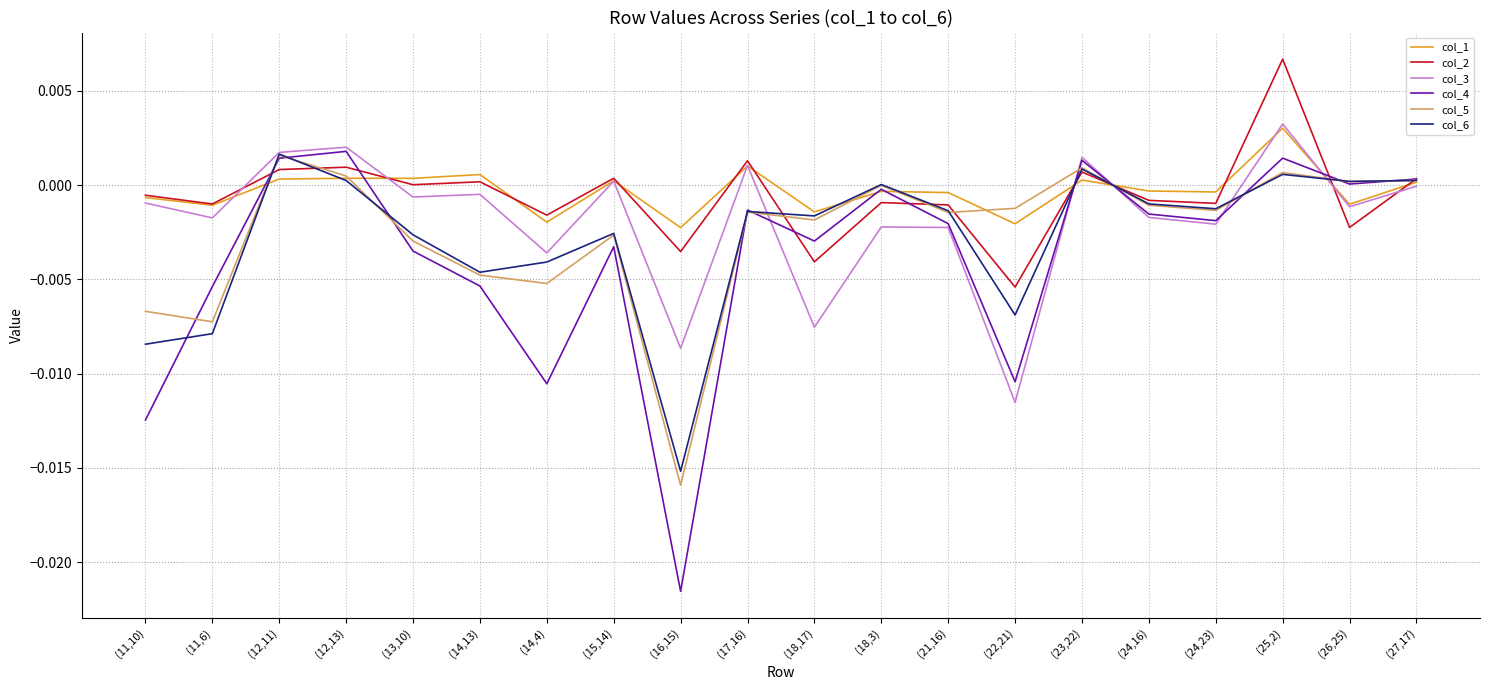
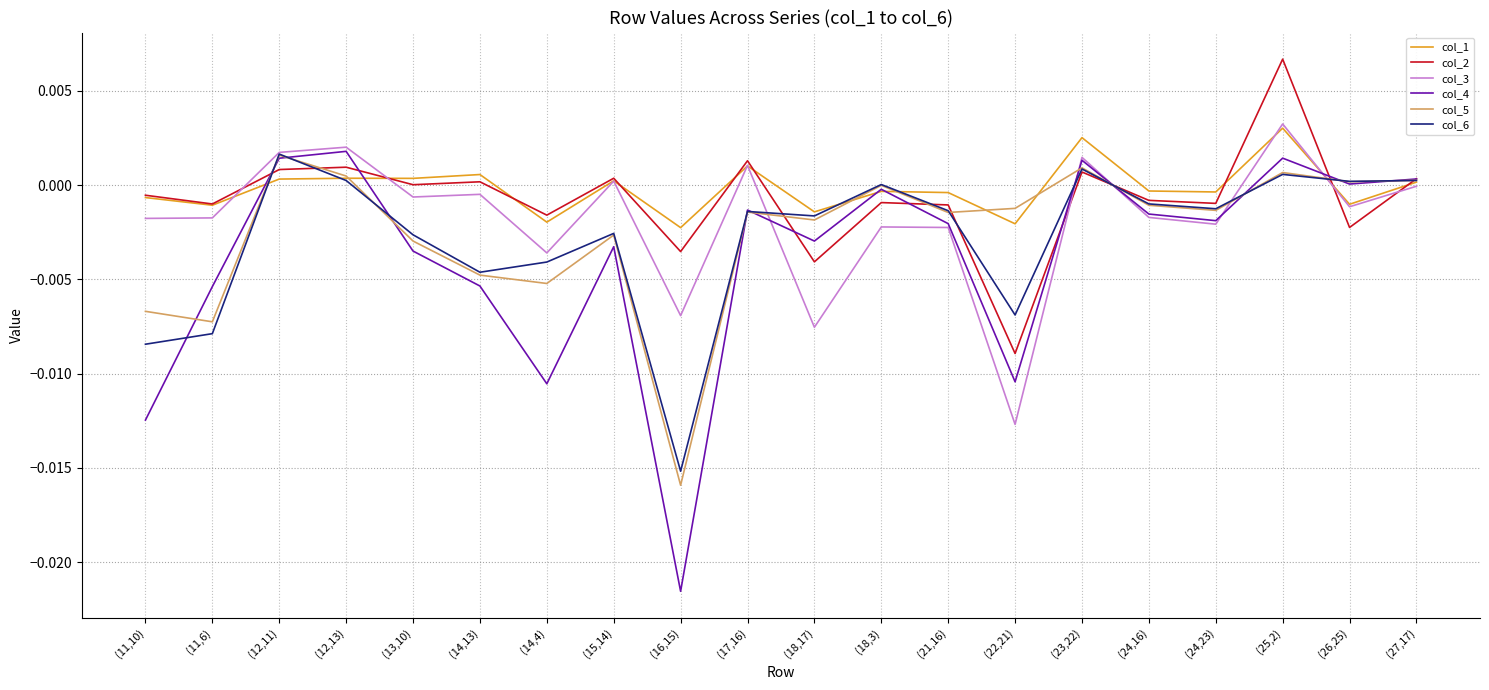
  {
    "col_1": {
      "(12,11)": 0.0003,
      "(13,10)": 0.0004,
      "(14,13)": 0.0006,
      "(14,4)": -0.0020,
      "(16,15)": -0.0023,
      "(18,17)": -0.0014,
      "(21,16)": -0.0004,
      "(22,21)": -0.0021,
-     "(23,22)": 0.0003,
+     "(23,22)": 0.0025,
      "(24,16)": -0.0003,
      "(24,23)": -0.0004,
      "(25,2)": 0.0030
    },
    "col_2": {
      "(12,11)": 0.0008,
      "(12,13)": 0.0009,
      "(13,10)": 0.0000,
      "(14,13)": 0.0002,
      "(14,4)": -0.0016,
      "(15,14)": 0.0004,
      "(16,15)": -0.0035,
      "(17,16)": 0.0013,
      "(18,17)": -0.0041,
      "(18,3)": -0.0009,
      "(21,16)": -0.0011,
-     "(22,21)": -0.0054,
+     "(22,21)": -0.0089,
      "(23,22)": 0.0007,
      "(24,16)": -0.0008,
      "(24,23)": -0.0010,
      "(25,2)": 0.0067,
      "(26,25)": -0.0022
    },
    "col_3": {
-     "(11,10)": -0.0010,
+     "(11,10)": -0.0018,
      "(11,6)": -0.0017,
      "(12,13)": 0.0020,
      "(13,10)": -0.0006,
      "(14,13)": -0.0005,
      "(14,4)": -0.0036,
-     "(16,15)": -0.0087,
+     "(16,15)": -0.0069,
      "(18,17)": -0.0075,
      "(18,3)": -0.0022,
      "(21,16)": -0.0022,
-     "(22,21)": -0.0115,
+     "(22,21)": -0.0127,
      "(23,22)": 0.0015,
      "(24,16)": -0.0017,
      "(24,23)": -0.0021,
      "(25,2)": 0.0032,
      "(27,17)": -0.0001
    },
    "col_4": {
      "(11,10)": -0.0125,
      "(11,6)": -0.0054,
      "(12,11)": 0.0014,
      "(12,13)": 0.0018,
      "(13,10)": -0.0035,
      "(14,13)": -0.0054,
      "(14,4)": -0.0105,
      "(15,14)": -0.0033,
      "(16,15)": -0.0215,
      "(18,17)": -0.0030,
      "(21,16)": -0.0020,
      "(22,21)": -0.0104,
      "(23,22)": 0.0013,
      "(24,16)": -0.0015,
      "(24,23)": -0.0019,
      "(25,2)": 0.0014
    },
    "col_5": {
      "(11,10)": -0.0067,
      "(11,6)": -0.0073,
      "(13,10)": -0.0030,
      "(14,13)": -0.0048,
      "(14,4)": -0.0052,
      "(16,15)": -0.0159,
      "(18,17)": -0.0018,
      "(22,21)": -0.0012
    },
    "col_6": {
      "(11,10)": -0.0084,
      "(11,6)": -0.0079,
      "(13,10)": -0.0026,
      "(14,13)": -0.0046,
      "(14,4)": -0.0041,
      "(16,15)": -0.0152,
      "(18,17)": -0.0016,
      "(22,21)": -0.0069
    }
  }
